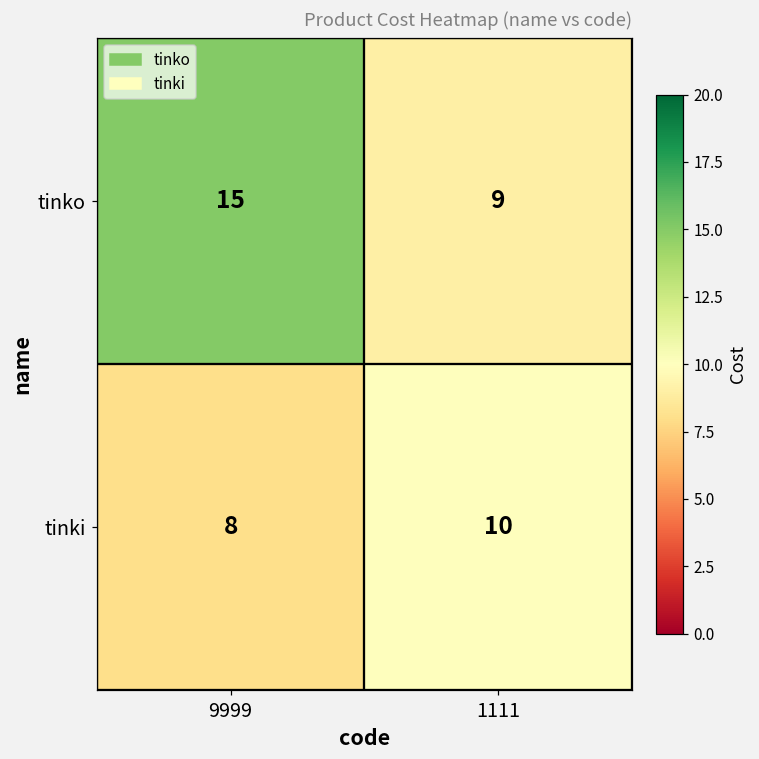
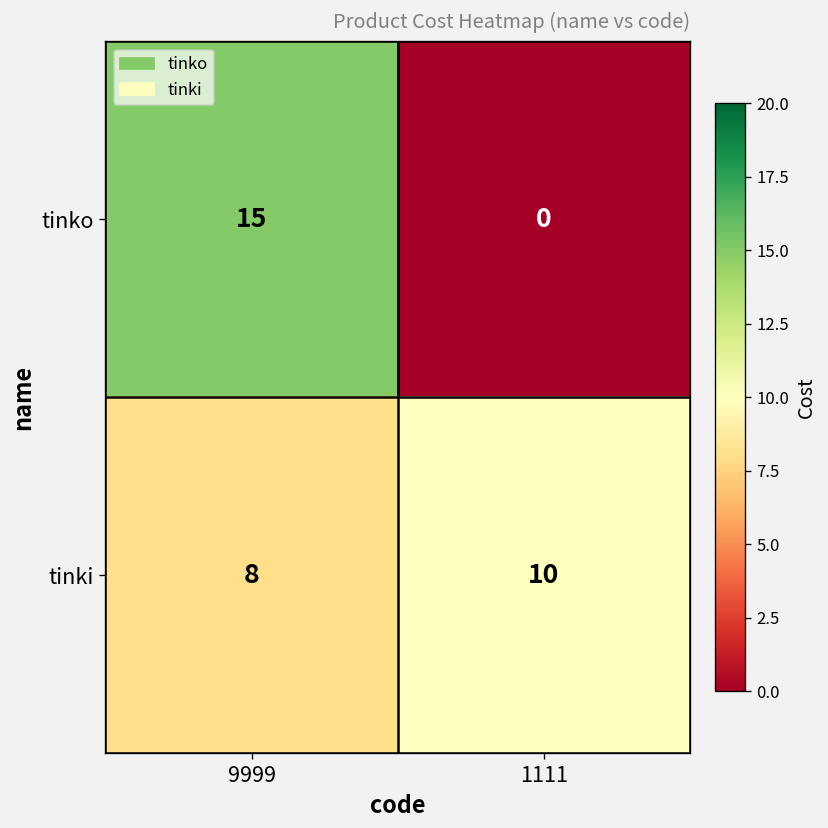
  {
    "tinko": {
      "9999": 15,
-     "1111": 9
+     "1111": 0
    },
    "tinki": {
      "9999": 8,
      "1111": 10
    }
  }
